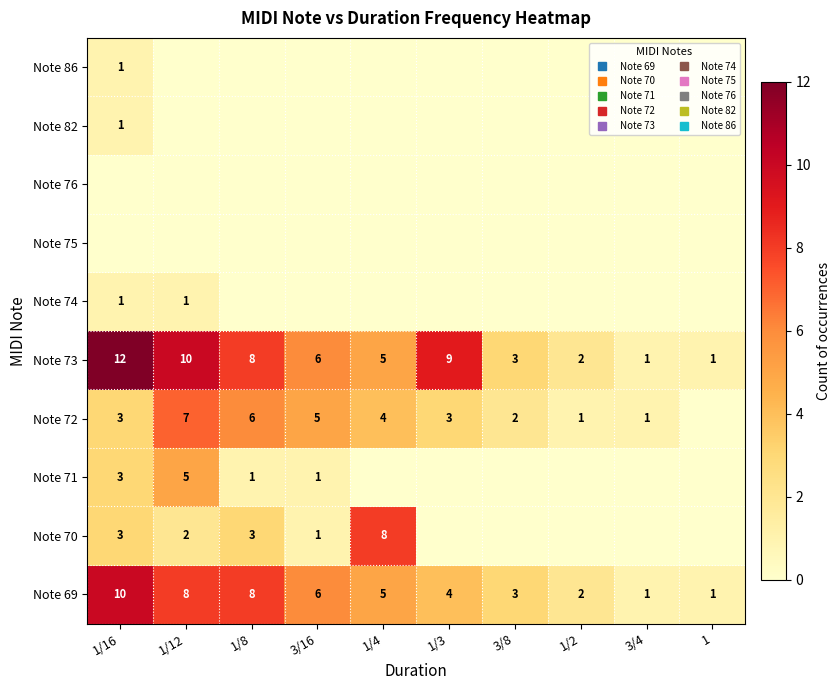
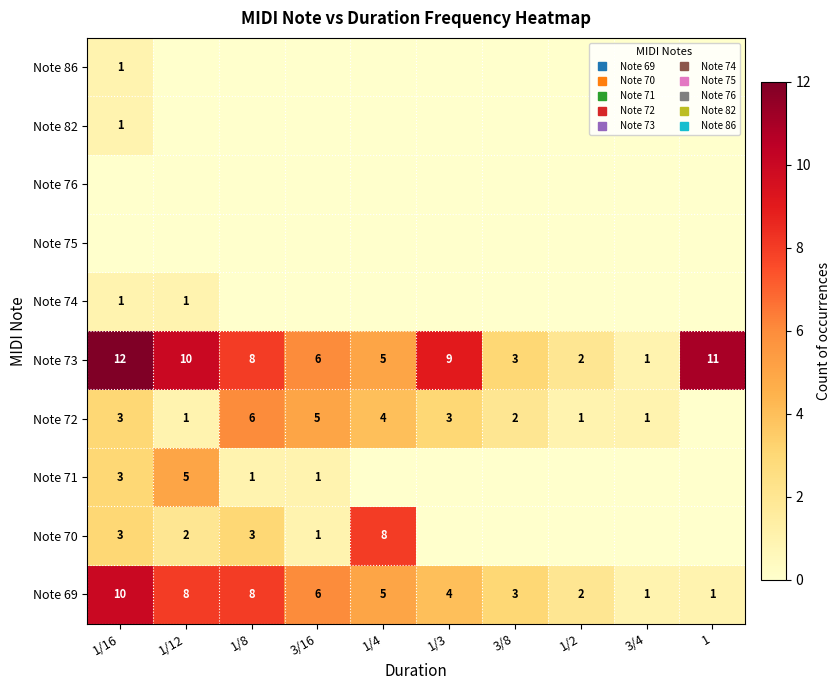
  {
    "Note 86": {
      "1/16": 1
    },
    "Note 82": {
      "1/16": 1
    },
    "Note 74": {
      "1/16": 1,
      "1/12": 1
    },
    "Note 73": {
      "1/16": 12,
      "1/12": 10,
      "1/8": 8,
      "3/16": 6,
      "1/4": 5,
      "1/3": 9,
      "3/8": 3,
      "1/2": 2,
      "3/4": 1,
-     "1": 1
+     "1": 11
    },
    "Note 72": {
      "1/16": 3,
-     "1/12": 7,
+     "1/12": 1,
      "1/8": 6,
      "3/16": 5,
      "1/4": 4,
      "1/3": 3,
      "3/8": 2,
      "1/2": 1,
      "3/4": 1
    },
    "Note 71": {
      "1/16": 3,
      "1/12": 5,
      "1/8": 1,
      "3/16": 1
    },
    "Note 70": {
      "1/16": 3,
      "1/12": 2,
      "1/8": 3,
      "3/16": 1,
      "1/4": 8
    },
    "Note 69": {
      "1/16": 10,
      "1/12": 8,
      "1/8": 8,
      "3/16": 6,
      "1/4": 5,
      "1/3": 4,
      "3/8": 3,
      "1/2": 2,
      "3/4": 1,
      "1": 1
    }
  }
